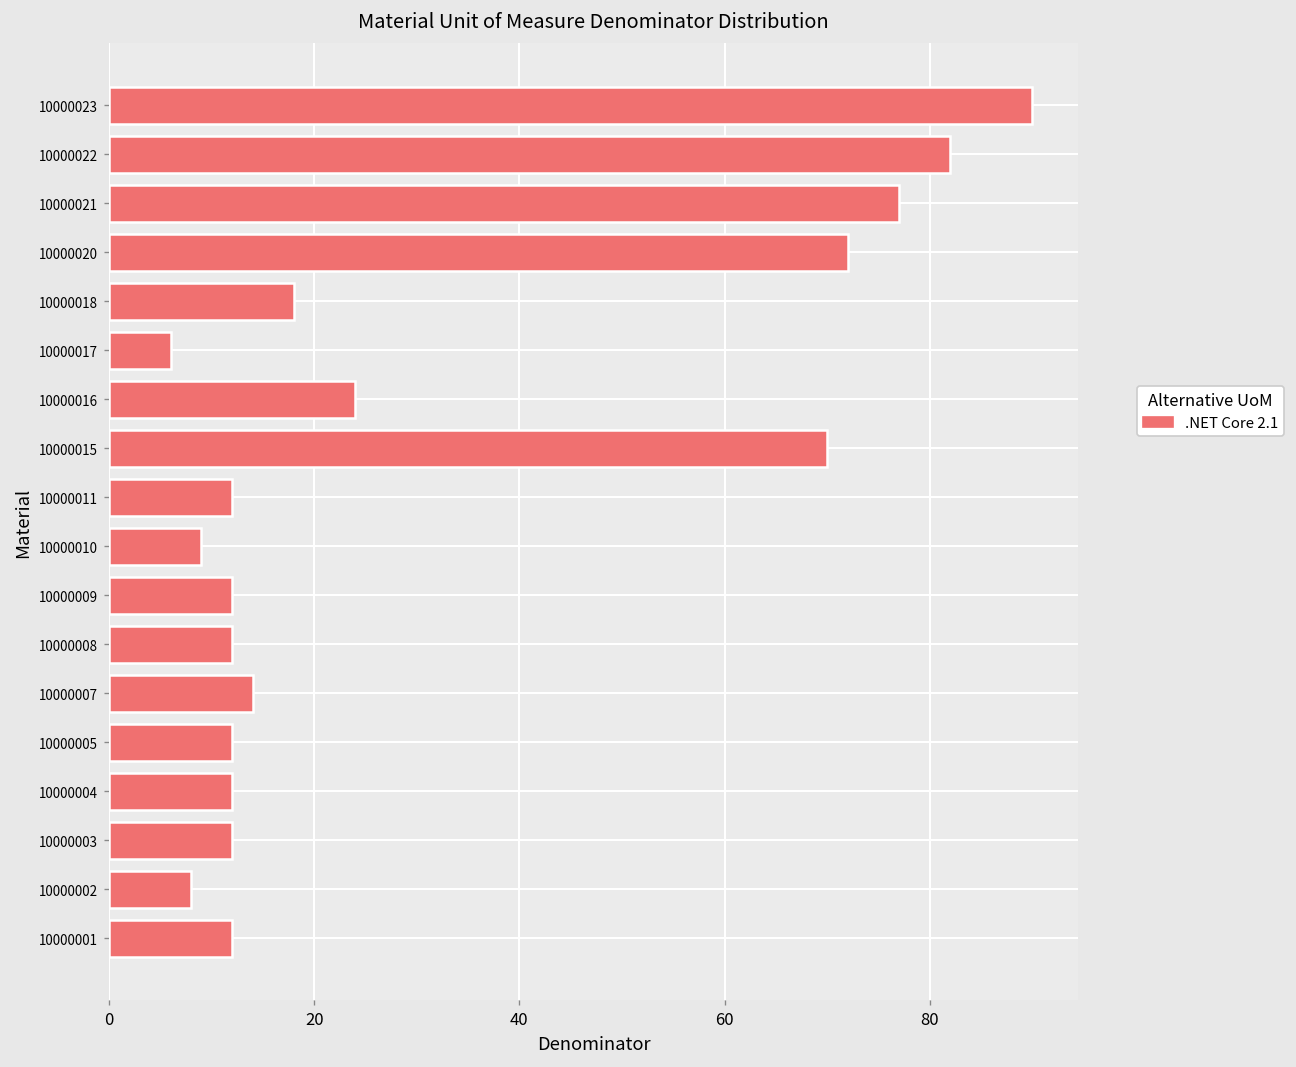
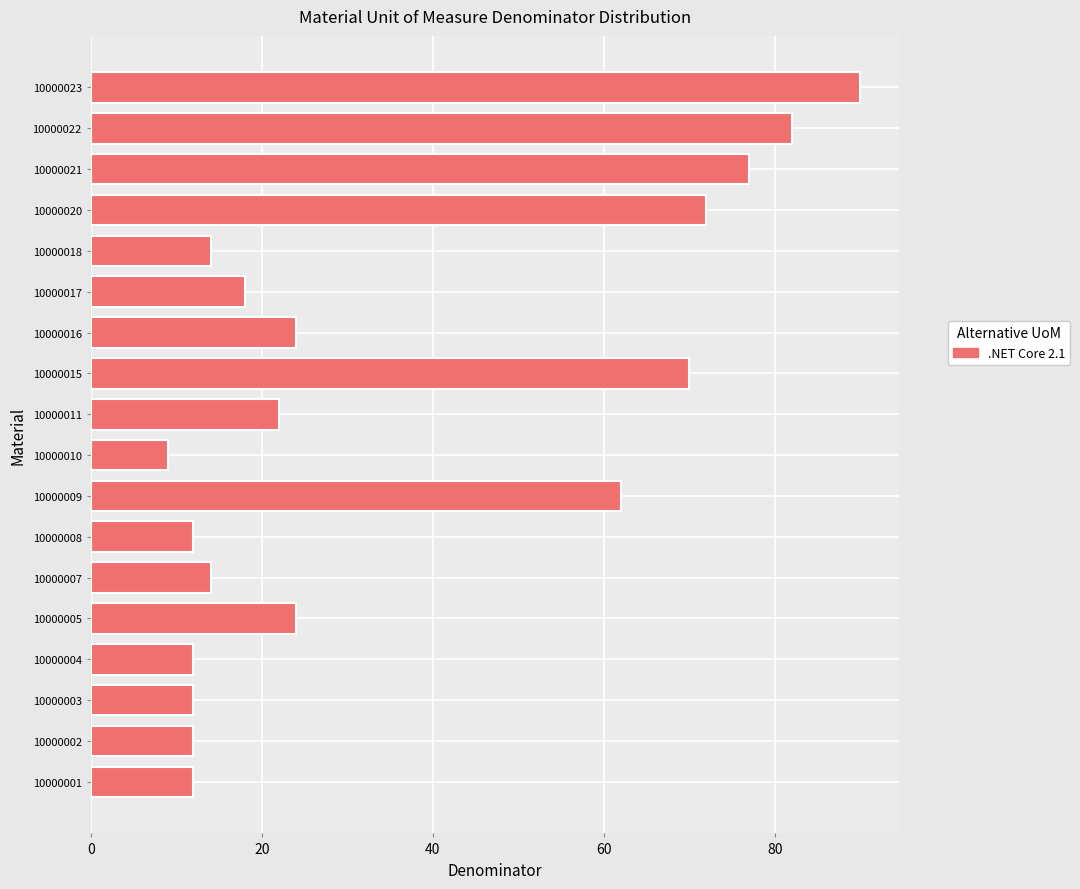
  {
    "10000023": 90,
    "10000022": 82,
    "10000021": 77,
    "10000020": 72,
-   "10000018": 18,
-   "10000017": 6,
+   "10000018": 14,
+   "10000017": 18,
    "10000016": 24,
    "10000015": 70,
-   "10000011": 12,
+   "10000011": 22,
    "10000010": 9,
-   "10000009": 12,
+   "10000009": 62,
    "10000008": 12,
    "10000007": 14,
-   "10000005": 12,
+   "10000005": 24,
    "10000004": 12,
    "10000003": 12,
-   "10000002": 8,
+   "10000002": 12,
    "10000001": 12
  }
